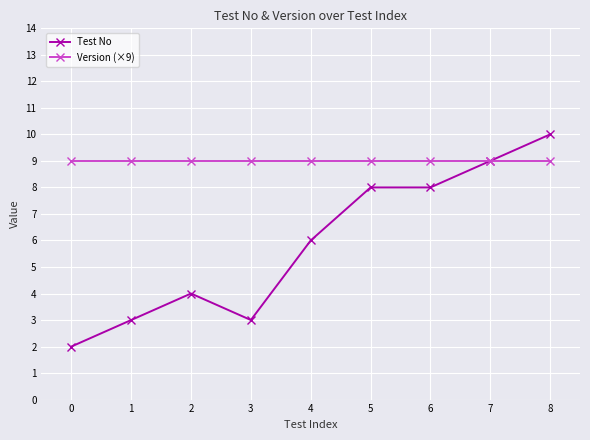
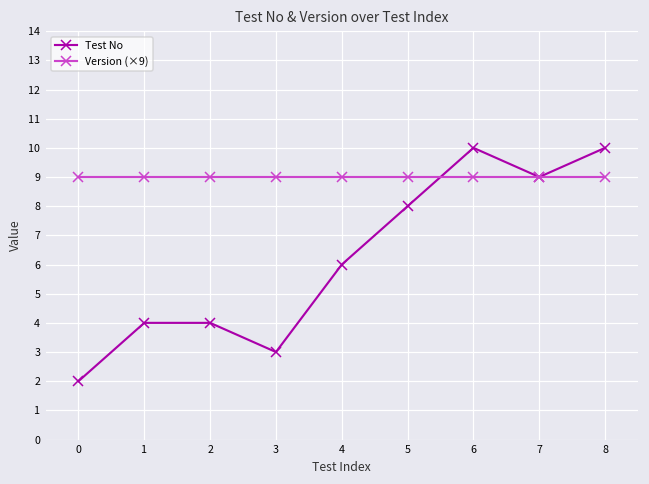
  {
    "Test No": {
      "0": 2,
-     "1": 3,
+     "1": 4,
      "2": 4,
      "3": 3,
      "4": 6,
      "5": 8,
-     "6": 8,
+     "6": 10,
      "8": 10
    },
    "Version (×9)": {
      "0": 9,
      "1": 9,
      "2": 9,
      "3": 9,
      "4": 9,
      "5": 9,
      "6": 9,
      "8": 9
    }
  }
